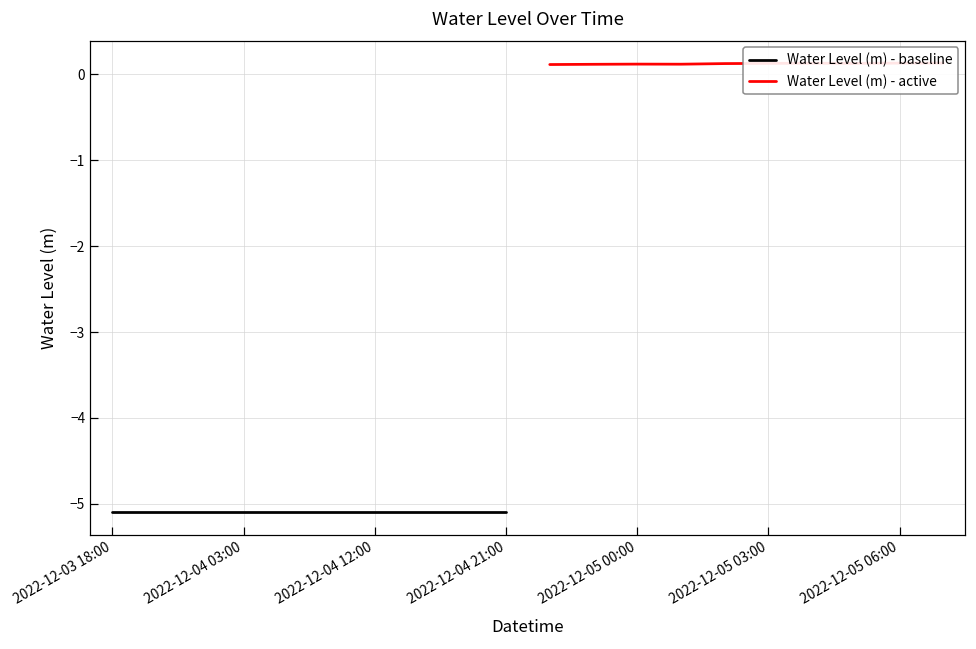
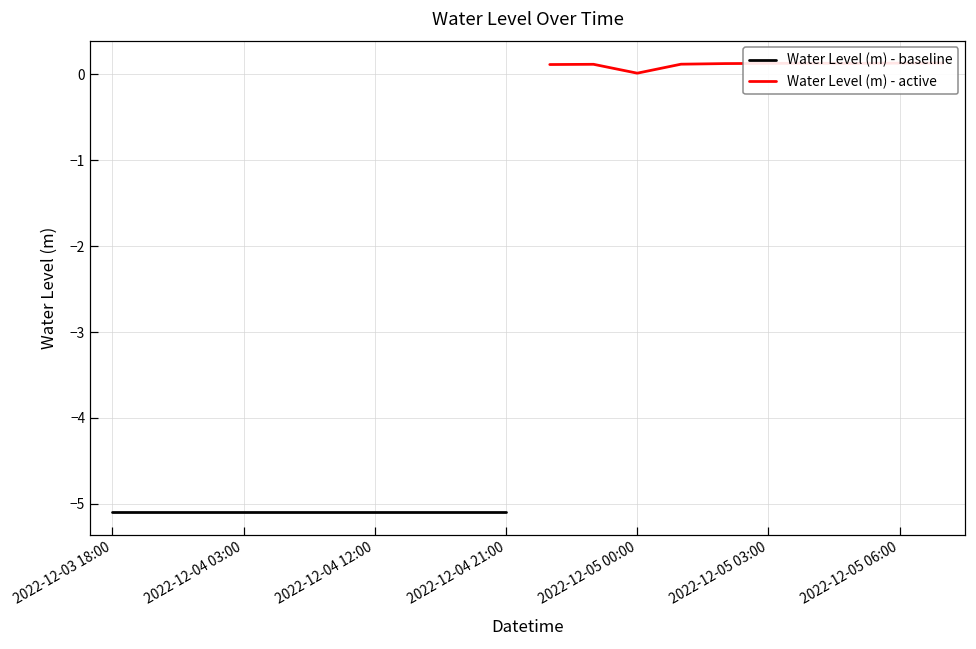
  {
    "Water Level (m) - baseline": {
      "2022-12-03 18:00": -5.1,
      "2022-12-04 03:00": -5.1,
      "2022-12-04 12:00": -5.1,
      "2022-12-04 21:00": -5.1
    },
    "Water Level (m) - active": {
-     "2022-12-05 00:00": 0.1
+     "2022-12-05 00:00": 0.0
    }
  }
